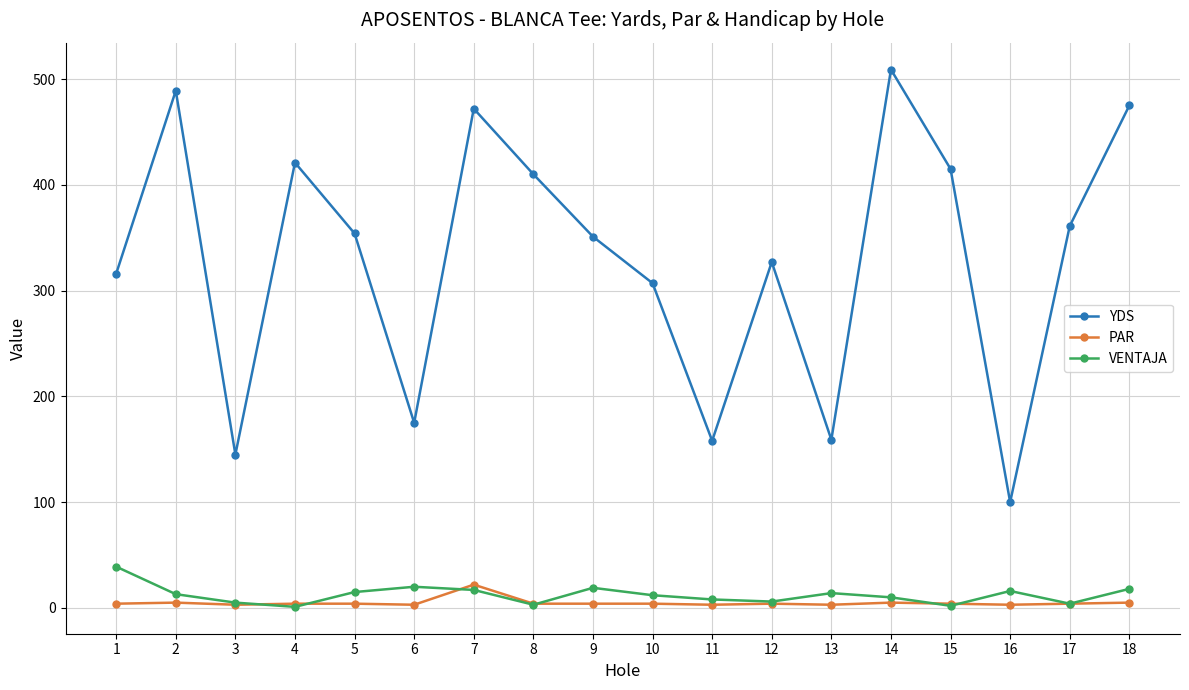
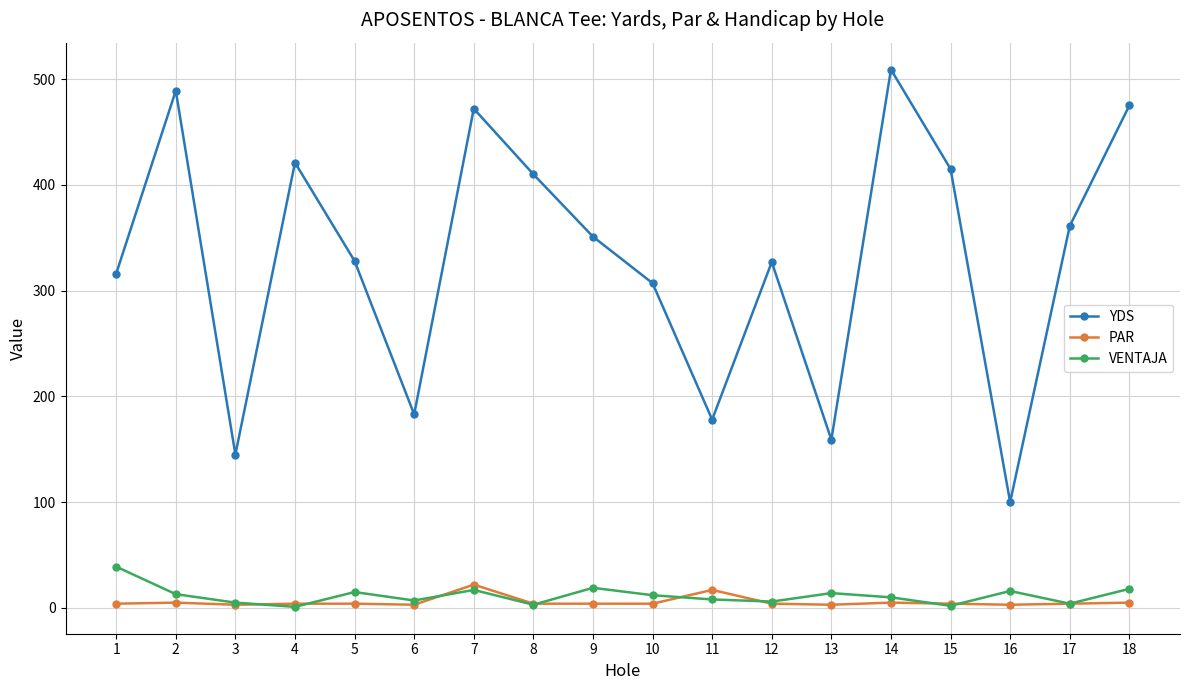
  {
    "YDS": {
      "1": 316,
      "2": 489,
      "3": 145,
      "4": 421,
-     "5": 354,
-     "6": 175,
+     "5": 328,
+     "6": 183,
      "7": 472,
      "8": 410,
      "9": 351,
      "10": 307,
-     "11": 158,
+     "11": 178,
      "12": 327,
      "13": 159,
      "14": 509,
      "15": 415,
      "16": 100,
      "17": 361,
      "18": 475
    },
    "PAR": {
      "1": 4,
      "2": 5,
      "4": 4,
      "5": 4,
      "6": 3,
      "7": 22,
      "9": 4,
      "10": 4,
-     "11": 3,
+     "11": 17,
      "13": 3,
      "14": 5,
      "16": 3,
      "18": 5
    },
    "VENTAJA": {
      "1": 39,
      "2": 13,
      "4": 1,
      "5": 15,
-     "6": 20,
+     "6": 7,
      "7": 17,
      "9": 19,
      "10": 12,
      "11": 8,
      "13": 14,
      "14": 10,
      "16": 16,
      "18": 18
    }
  }
